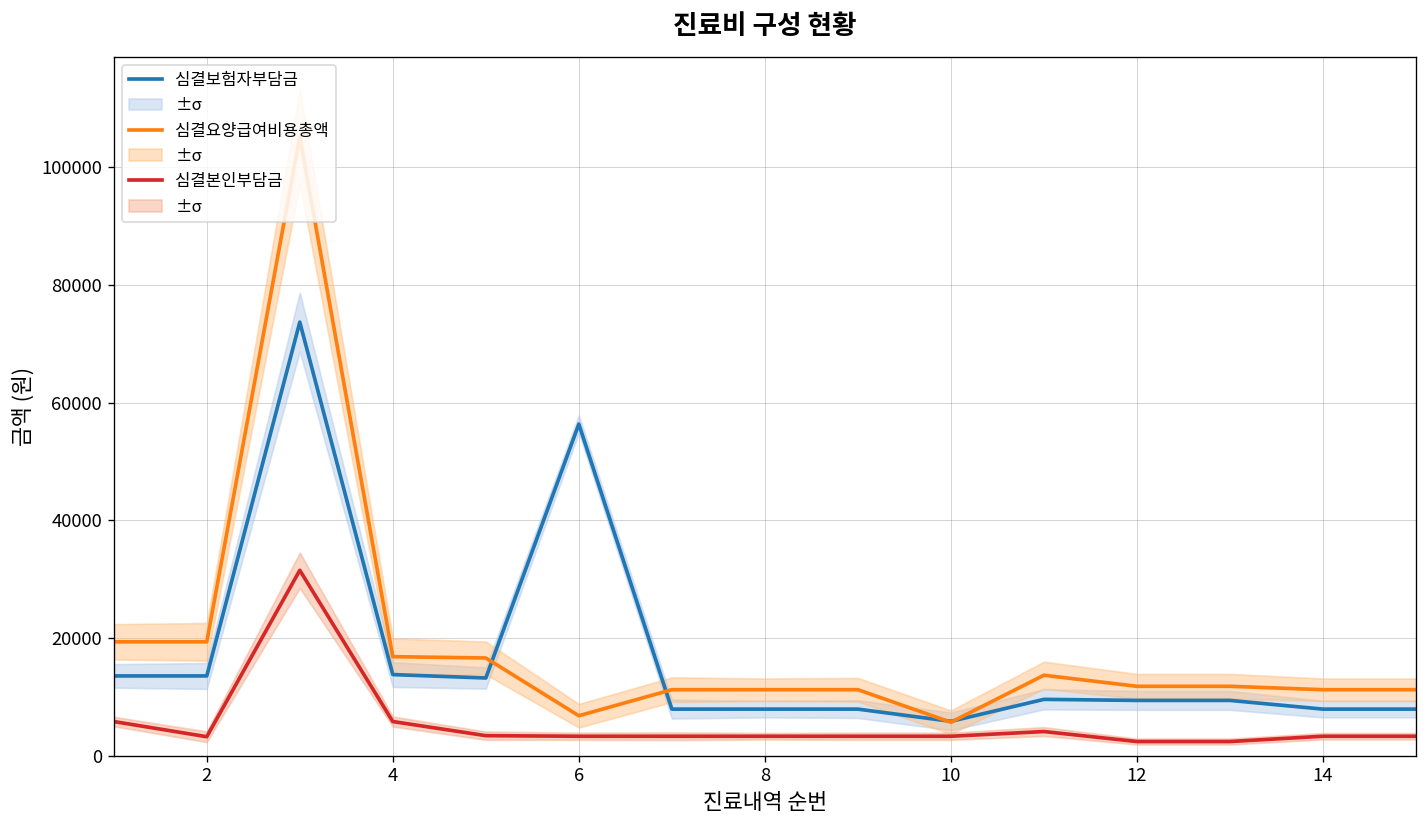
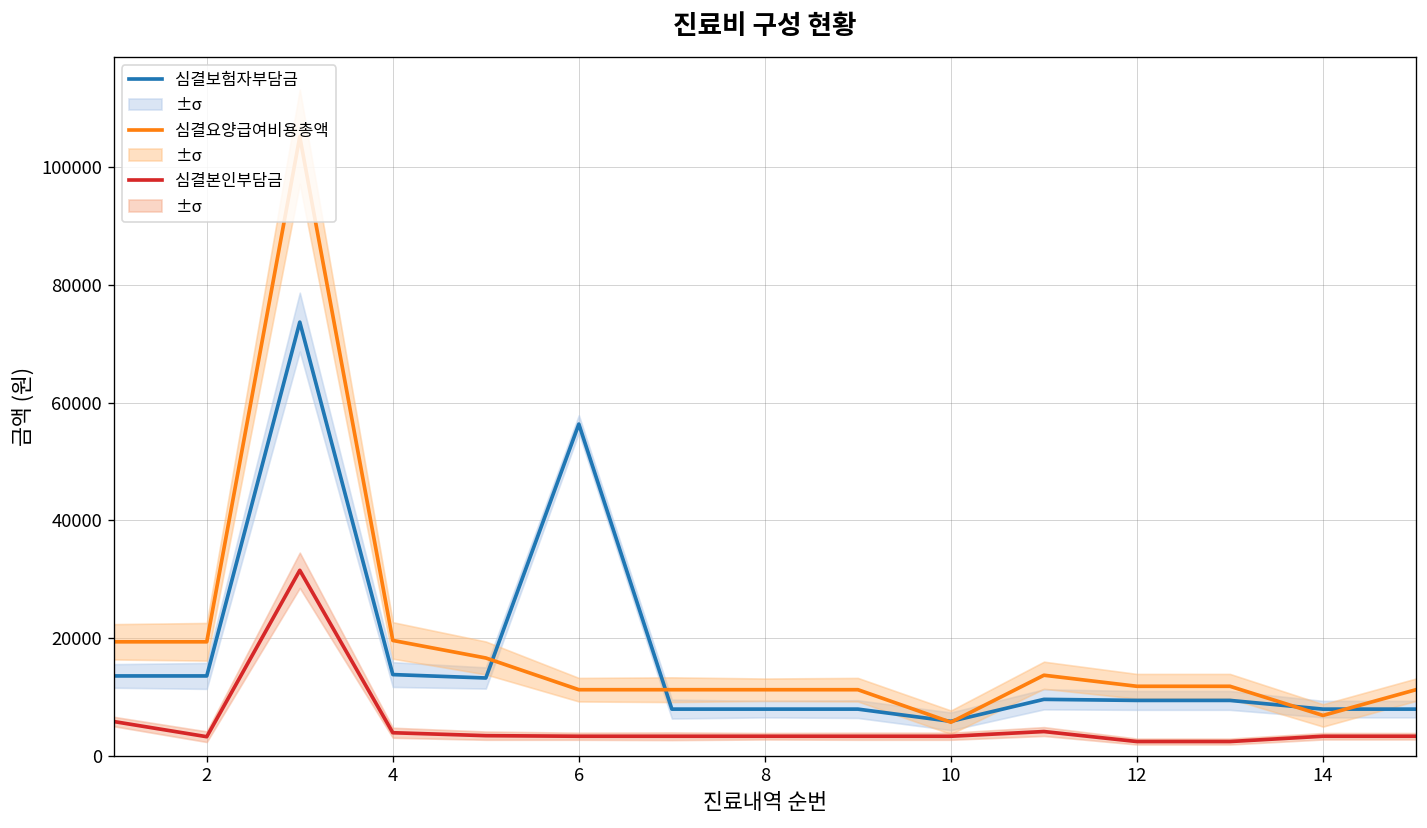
  {
    "심결보험자부담금": {
      "2": 14000,
      "4": 14000,
      "6": 56000,
      "8": 8000,
      "12": 9000,
      "14": 8000
    },
    "심결요양급여비용총액": {
      "2": 19000,
-     "4": 17000,
-     "6": 7000,
+     "4": 20000,
+     "6": 11000,
      "8": 11000,
      "12": 12000,
-     "14": 11000
+     "14": 7000
    },
    "심결본인부담금": {
      "2": 3000,
-     "4": 6000,
+     "4": 4000,
      "6": 3000,
      "8": 3000,
      "10": 3000,
      "14": 3000
    }
  }
